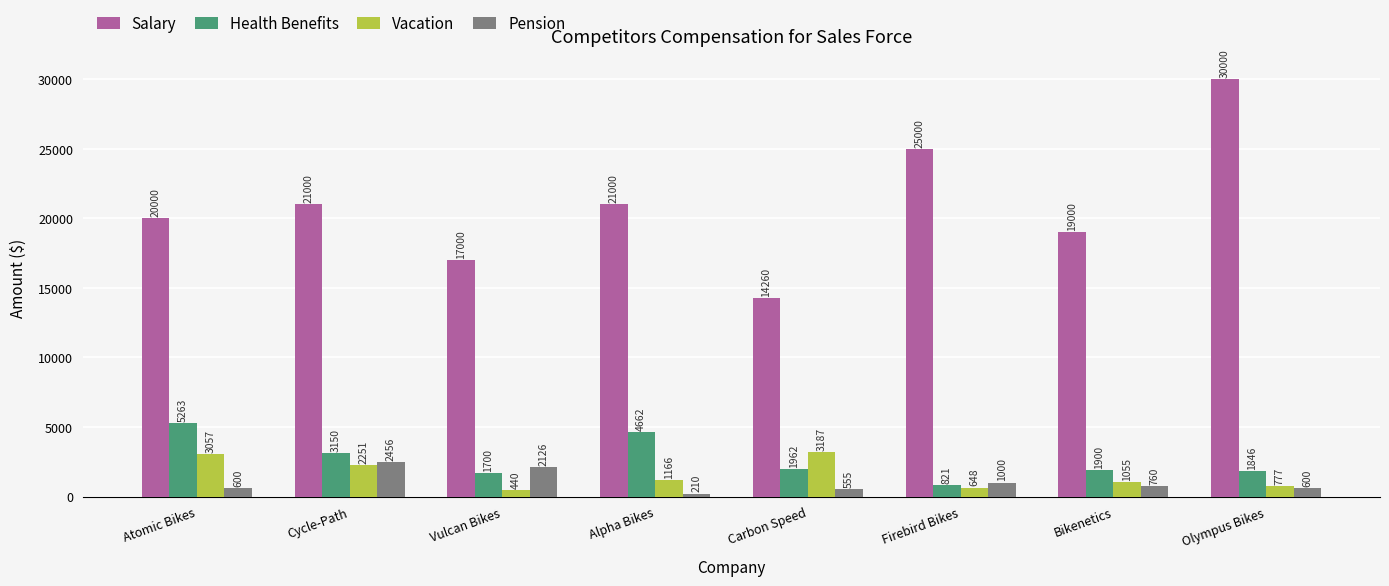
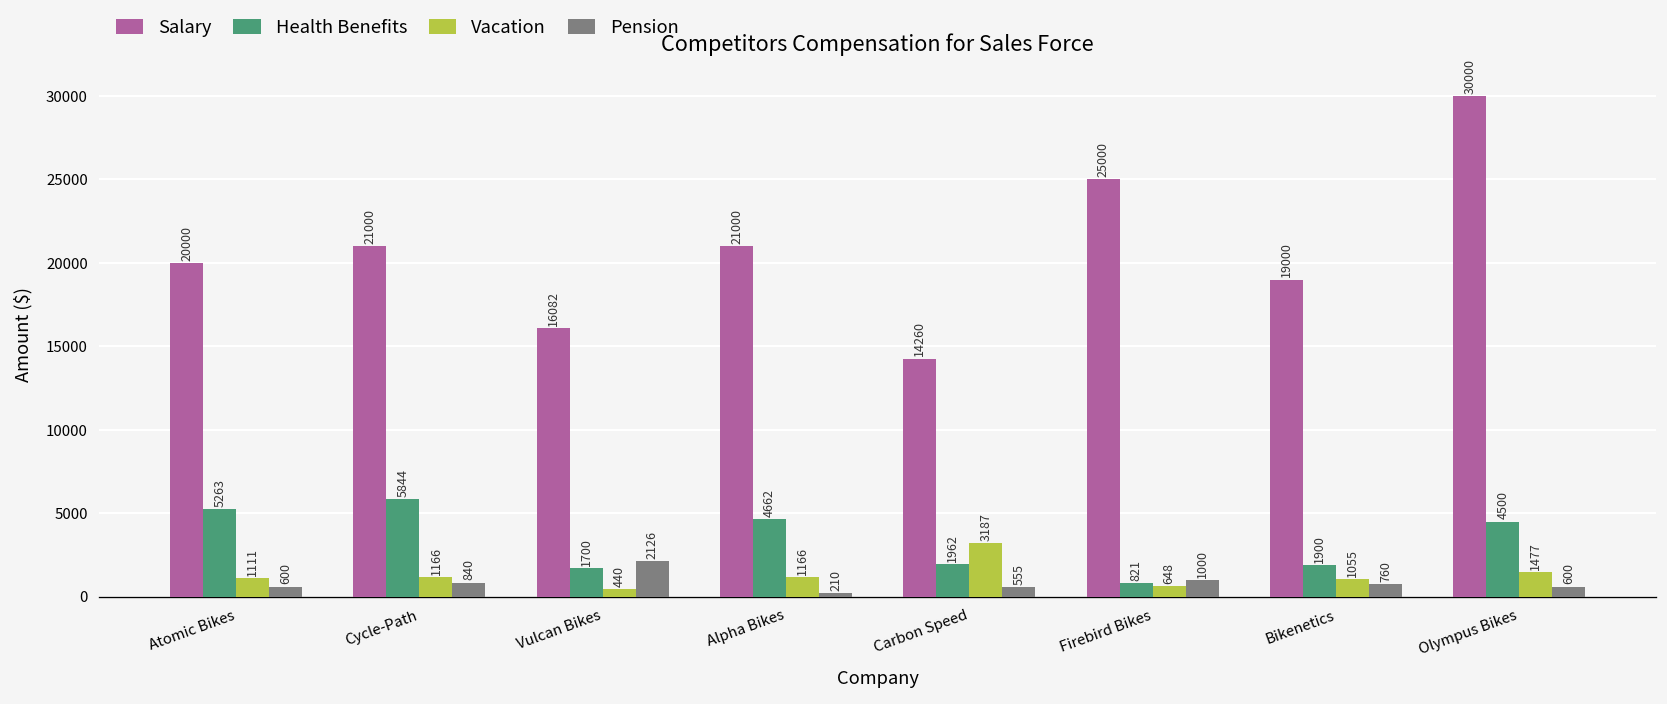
  {
    "Salary": {
      "Atomic Bikes": 20000,
      "Cycle-Path": 21000,
-     "Vulcan Bikes": 17000,
+     "Vulcan Bikes": 16082,
      "Alpha Bikes": 21000,
      "Carbon Speed": 14260,
      "Firebird Bikes": 25000,
      "Bikenetics": 19000,
      "Olympus Bikes": 30000
    },
    "Health Benefits": {
      "Atomic Bikes": 5263,
-     "Cycle-Path": 3150,
+     "Cycle-Path": 5844,
      "Vulcan Bikes": 1700,
      "Alpha Bikes": 4662,
      "Carbon Speed": 1962,
      "Firebird Bikes": 821,
      "Bikenetics": 1900,
-     "Olympus Bikes": 1846
+     "Olympus Bikes": 4500
    },
    "Vacation": {
-     "Atomic Bikes": 3057,
-     "Cycle-Path": 2251,
+     "Atomic Bikes": 1111,
+     "Cycle-Path": 1166,
      "Vulcan Bikes": 440,
      "Alpha Bikes": 1166,
      "Carbon Speed": 3187,
      "Firebird Bikes": 648,
      "Bikenetics": 1055,
-     "Olympus Bikes": 777
+     "Olympus Bikes": 1477
    },
    "Pension": {
      "Atomic Bikes": 600,
-     "Cycle-Path": 2456,
+     "Cycle-Path": 840,
      "Vulcan Bikes": 2126,
      "Alpha Bikes": 210,
      "Carbon Speed": 555,
      "Firebird Bikes": 1000,
      "Bikenetics": 760,
      "Olympus Bikes": 600
    }
  }
